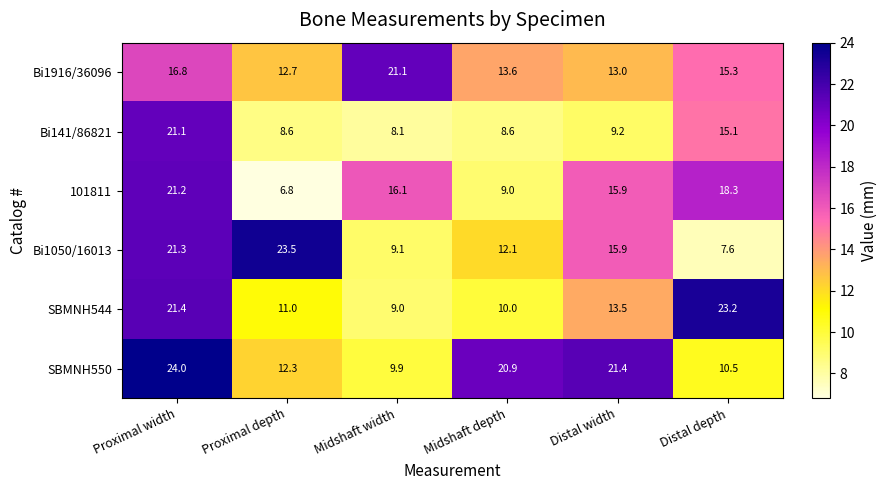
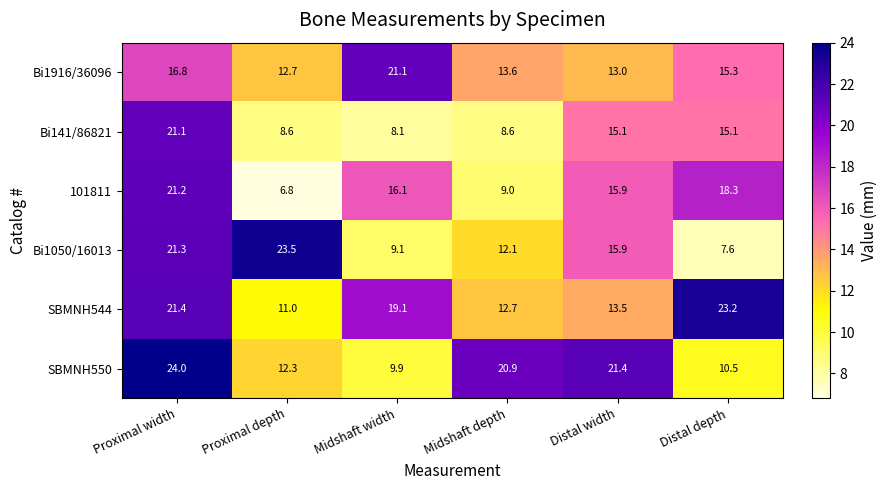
  {
    "Bi1916/36096": {
      "Proximal width": 16.8,
      "Proximal depth": 12.7,
      "Midshaft width": 21.1,
      "Midshaft depth": 13.6,
      "Distal width": 13.0,
      "Distal depth": 15.3
    },
    "Bi141/86821": {
      "Proximal width": 21.1,
      "Proximal depth": 8.6,
      "Midshaft width": 8.1,
      "Midshaft depth": 8.6,
-     "Distal width": 9.2,
+     "Distal width": 15.1,
      "Distal depth": 15.1
    },
    "101811": {
      "Proximal width": 21.2,
      "Proximal depth": 6.8,
      "Midshaft width": 16.1,
      "Midshaft depth": 9.0,
      "Distal width": 15.9,
      "Distal depth": 18.3
    },
    "Bi1050/16013": {
      "Proximal width": 21.3,
      "Proximal depth": 23.5,
      "Midshaft width": 9.1,
      "Midshaft depth": 12.1,
      "Distal width": 15.9,
      "Distal depth": 7.6
    },
    "SBMNH544": {
      "Proximal width": 21.4,
      "Proximal depth": 11.0,
-     "Midshaft width": 9.0,
-     "Midshaft depth": 10.0,
+     "Midshaft width": 19.1,
+     "Midshaft depth": 12.7,
      "Distal width": 13.5,
      "Distal depth": 23.2
    },
    "SBMNH550": {
      "Proximal width": 24.0,
      "Proximal depth": 12.3,
      "Midshaft width": 9.9,
      "Midshaft depth": 20.9,
      "Distal width": 21.4,
      "Distal depth": 10.5
    }
  }
